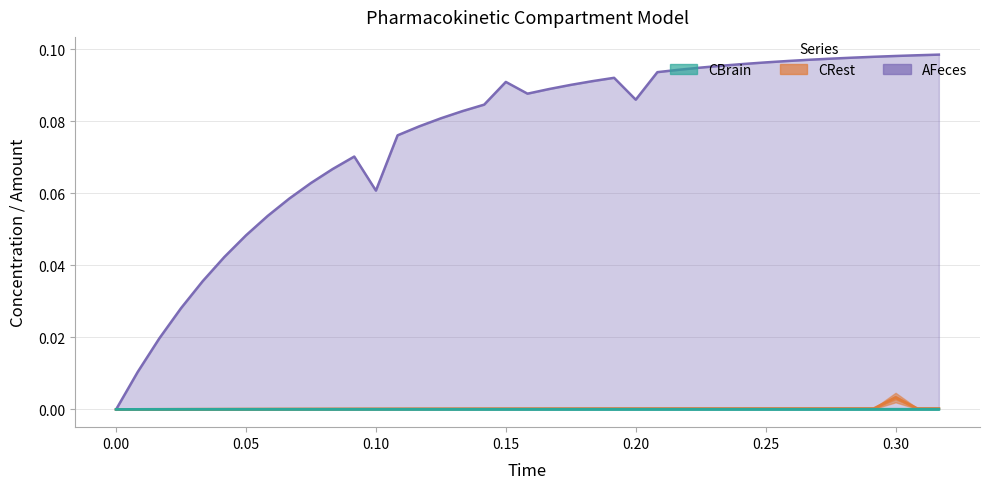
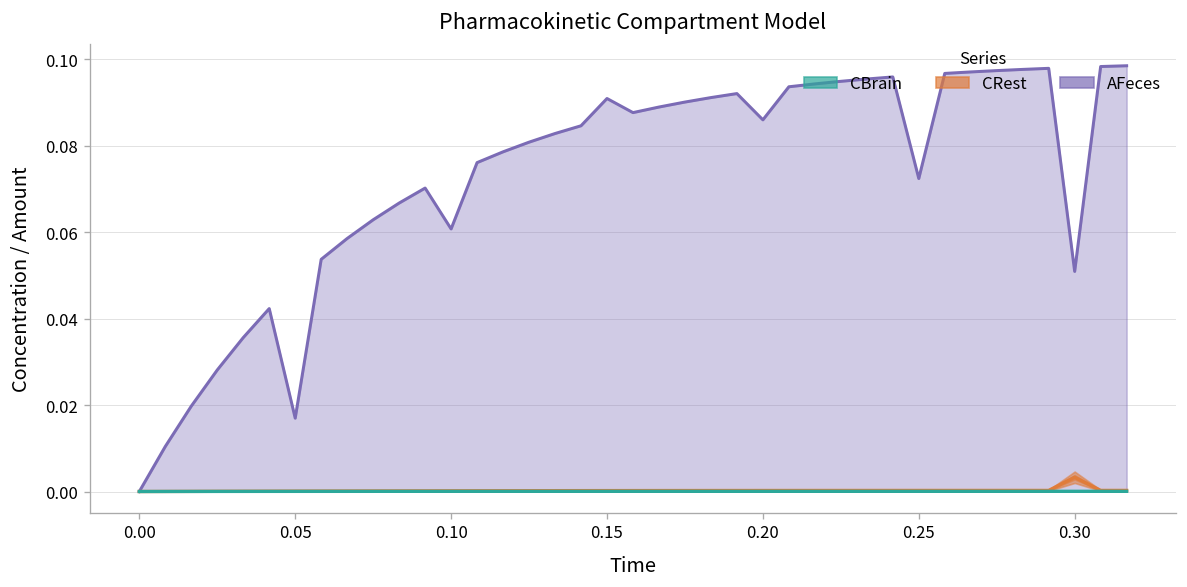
  {
    "AFeces": {
-     "0.05": 0.048,
+     "0.05": 0.017,
      "0.10": 0.061,
      "0.15": 0.091,
      "0.20": 0.086,
-     "0.25": 0.096,
-     "0.30": 0.098
+     "0.25": 0.072,
+     "0.30": 0.051
    },
    "CBrain": {
      "0.30": 0.000
    }
  }
